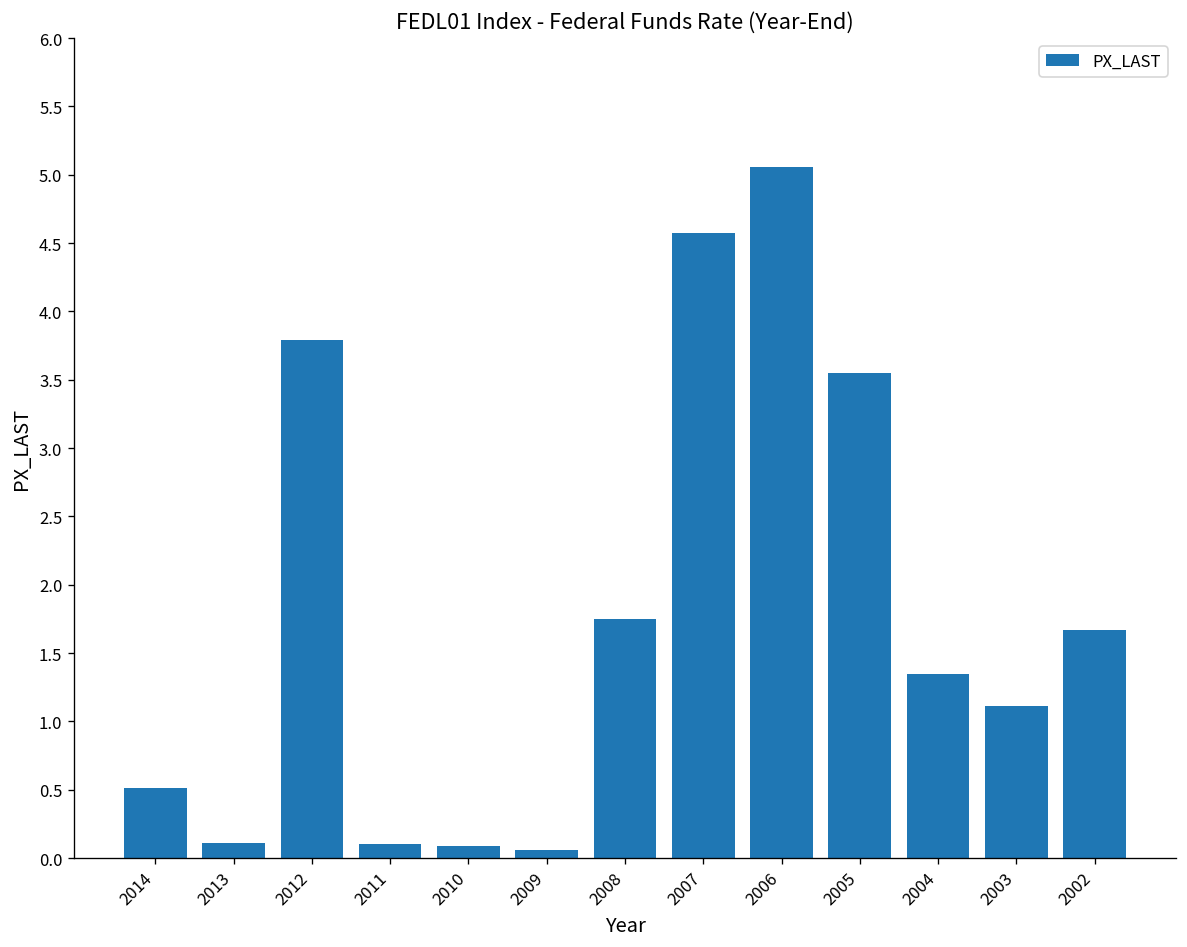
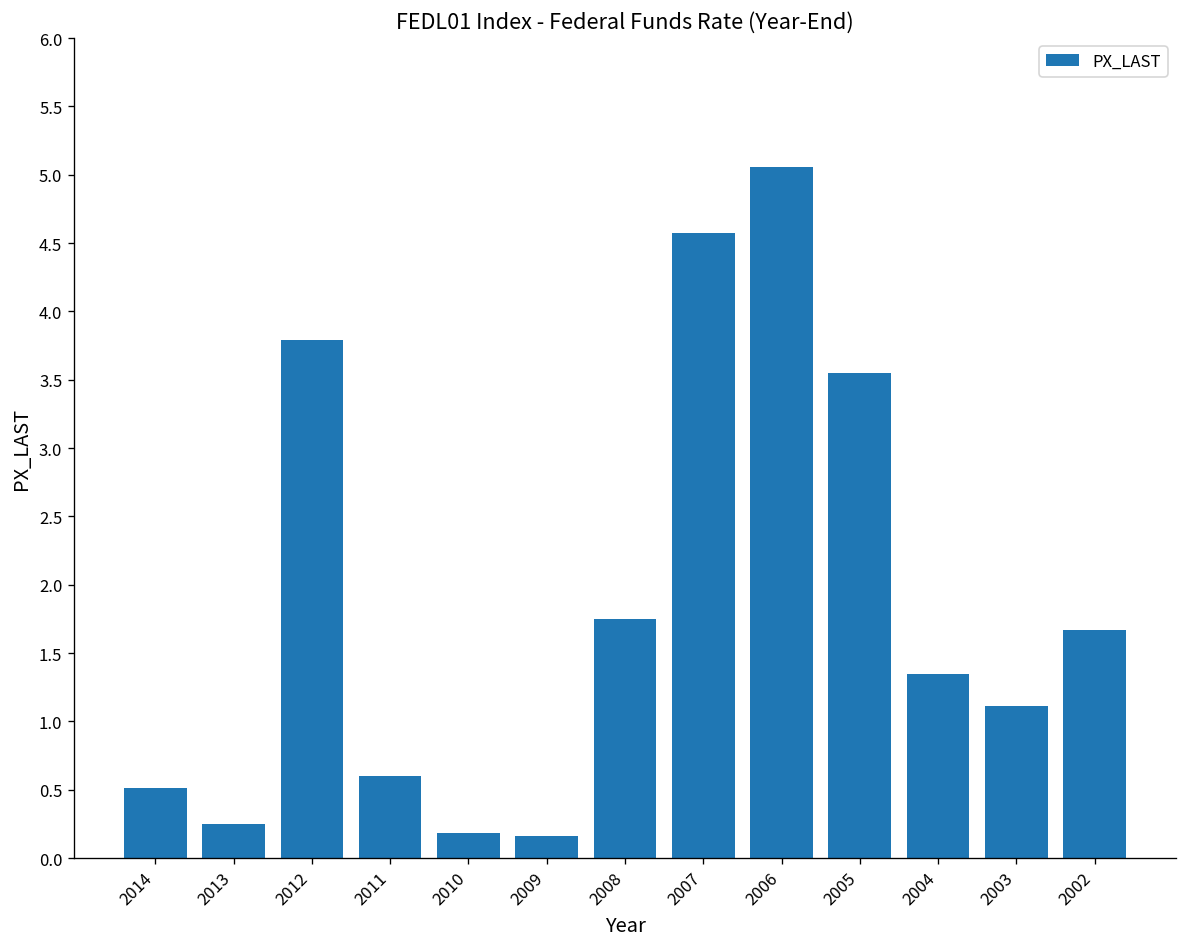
  {
    "2014": 0.51,
-   "2013": 0.11,
+   "2013": 0.25,
    "2012": 3.79,
-   "2011": 0.1,
-   "2010": 0.09,
-   "2009": 0.06,
+   "2011": 0.6,
+   "2010": 0.18,
+   "2009": 0.16,
    "2008": 1.75,
    "2007": 4.57,
    "2006": 5.06,
    "2005": 3.55,
    "2004": 1.35,
    "2003": 1.11,
    "2002": 1.67
  }
